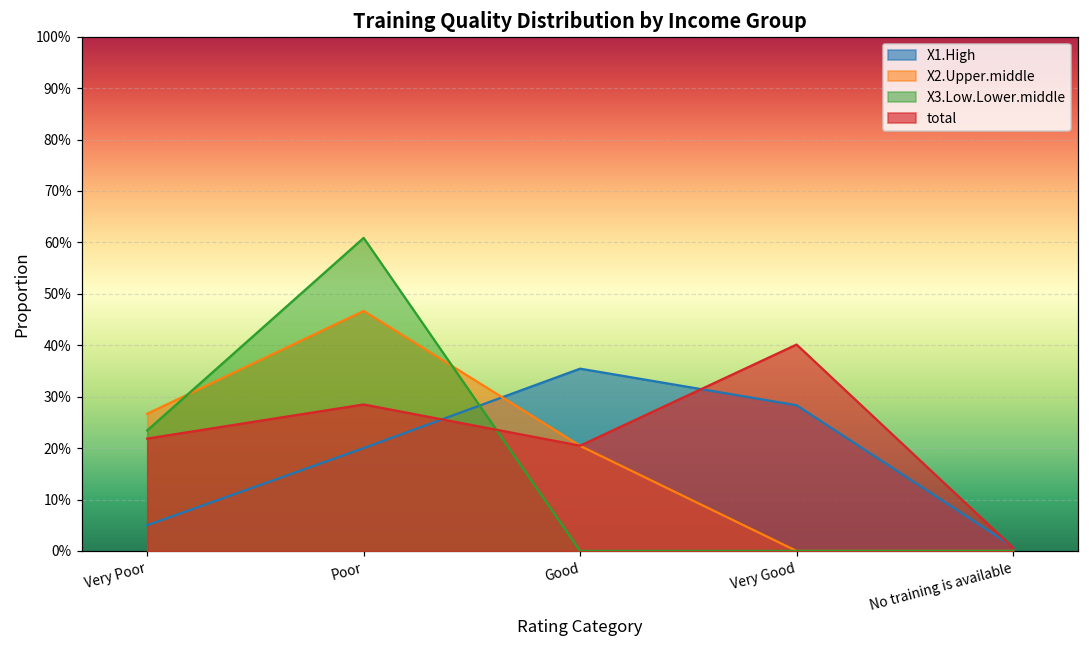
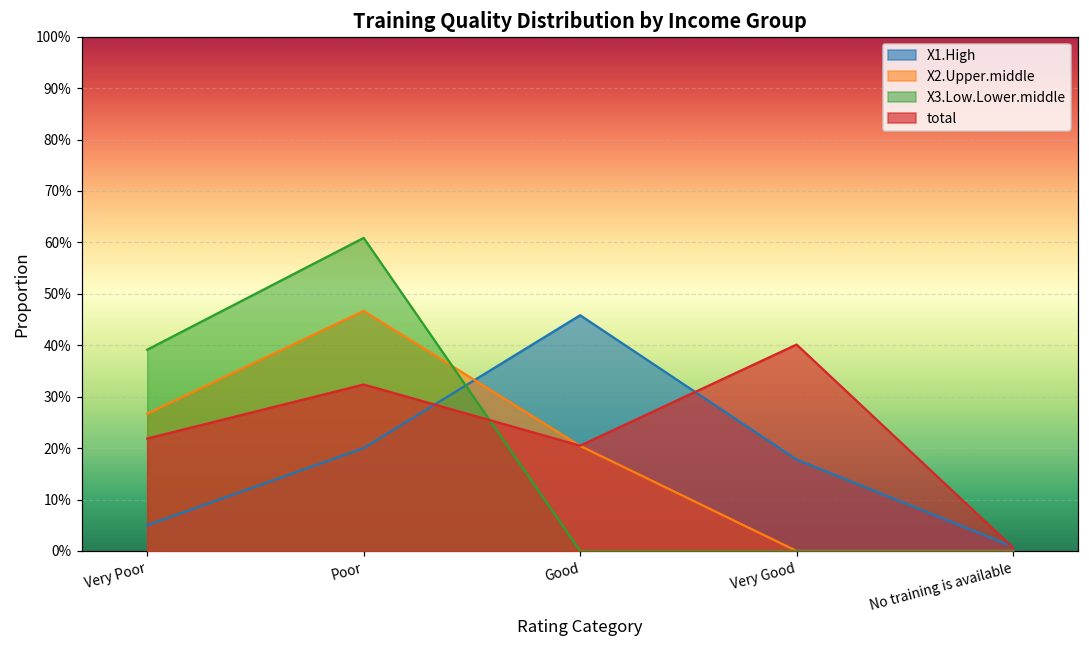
  {
    "X1.High": {
      "Very Poor": "5%",
      "Poor": "20%",
-     "Good": "35%",
-     "Very Good": "28%"
+     "Good": "46%",
+     "Very Good": "18%"
    },
    "X2.Upper.middle": {
      "Very Poor": "27%",
      "Poor": "47%"
    },
    "X3.Low.Lower.middle": {
-     "Very Poor": "23%",
+     "Very Poor": "39%",
      "Poor": "61%",
      "Good": "0%"
    },
    "total": {
      "Very Poor": "22%",
-     "Poor": "28%",
+     "Poor": "32%",
      "Very Good": "40%"
    }
  }
